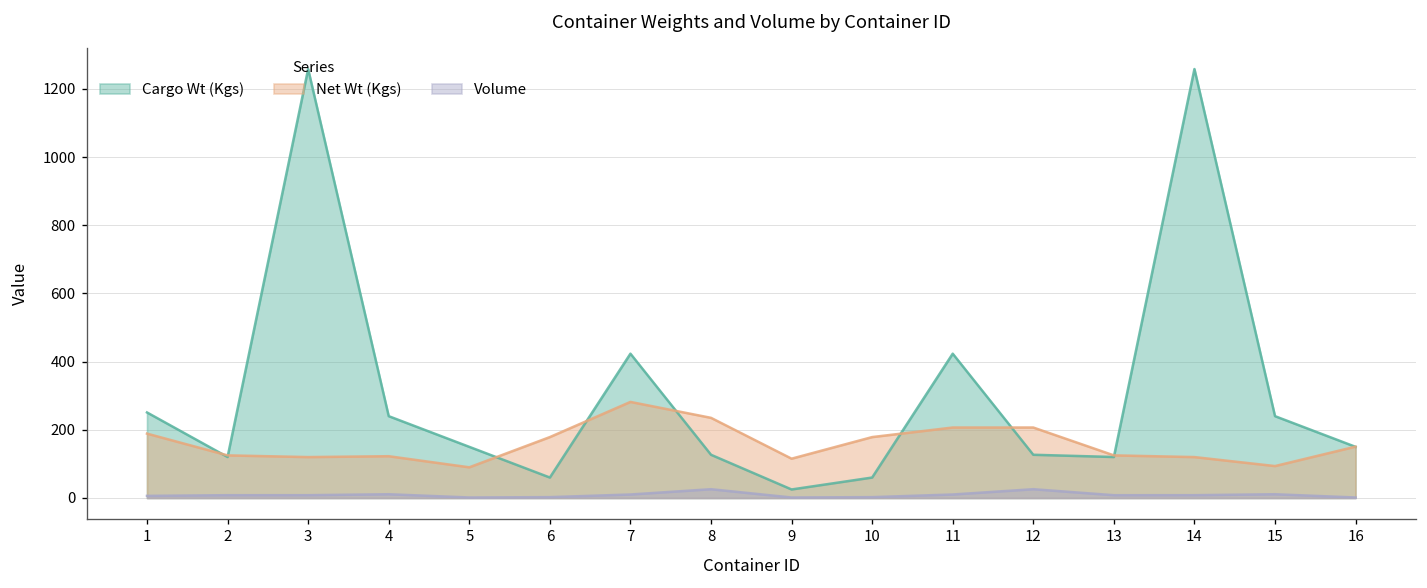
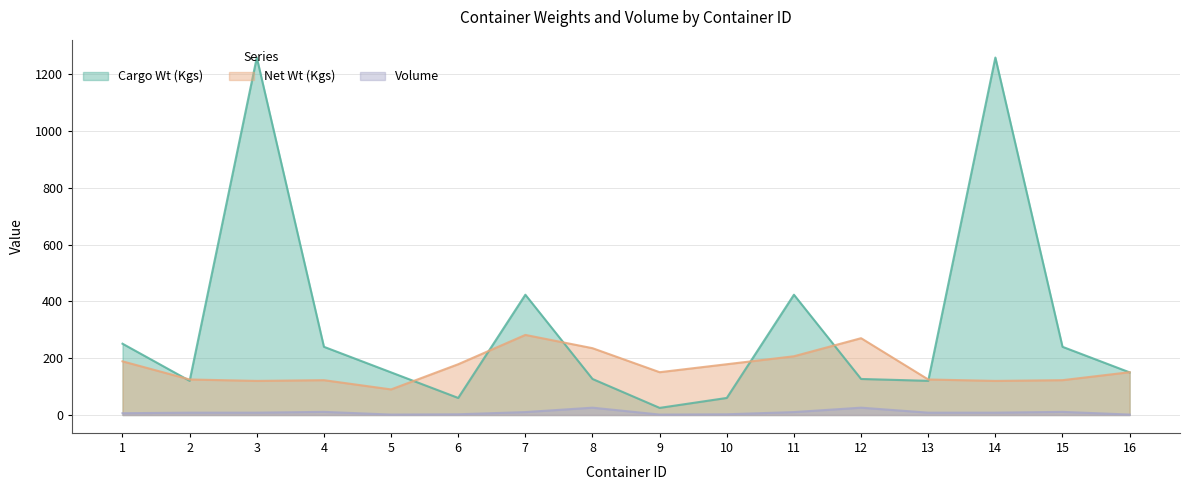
  {
    "Net Wt (Kgs)": {
      "1": 190,
      "3": 120,
      "4": 120,
      "5": 90,
      "6": 180,
      "7": 280,
      "8": 240,
-     "9": 120,
+     "9": 150,
      "10": 180,
      "11": 210,
-     "12": 210,
+     "12": 270,
      "14": 120,
-     "15": 90
+     "15": 120
    }
  }
